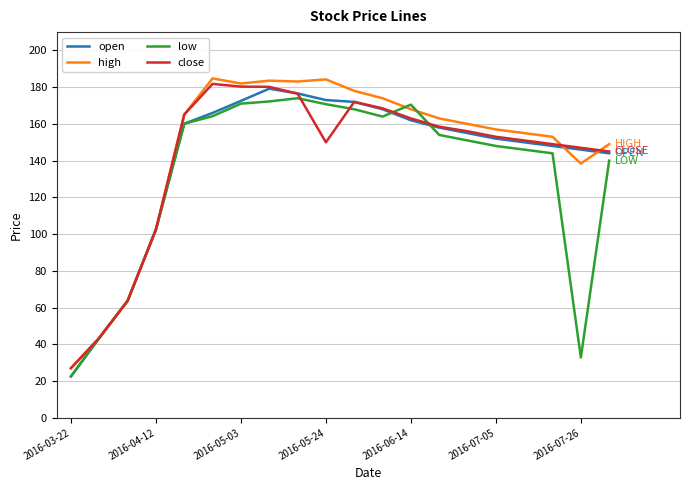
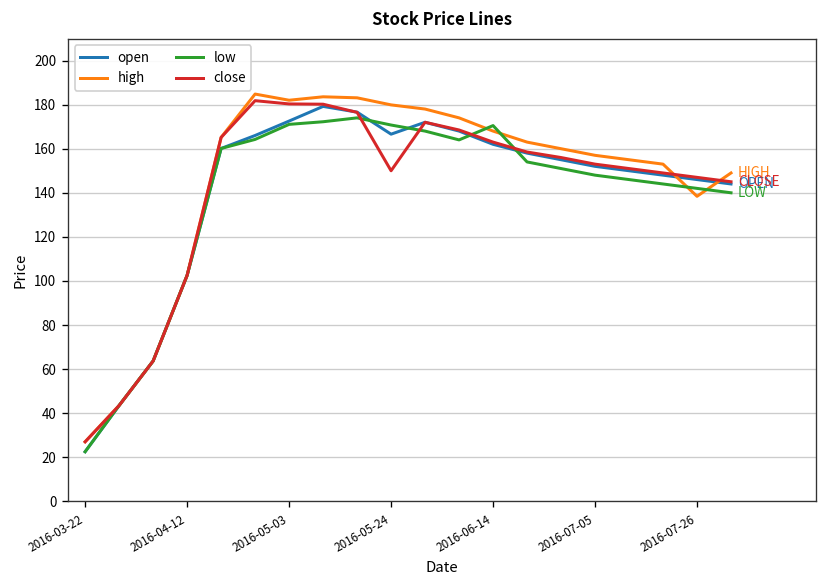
  {
    "open": {
      "2016-05-03": 173,
-     "2016-05-24": 173
+     "2016-05-24": 167
    },
    "high": {
      "2016-05-03": 182,
-     "2016-05-24": 184,
+     "2016-05-24": 180,
      "2016-06-14": 168,
      "2016-07-05": 157,
      "2016-07-26": 138
    },
    "low": {
      "2016-05-03": 171,
      "2016-05-24": 171,
      "2016-06-14": 171,
      "2016-07-05": 148,
-     "2016-07-26": 33
+     "2016-07-26": 142
    },
    "close": {
      "2016-05-03": 180,
      "2016-05-24": 150
    }
  }
